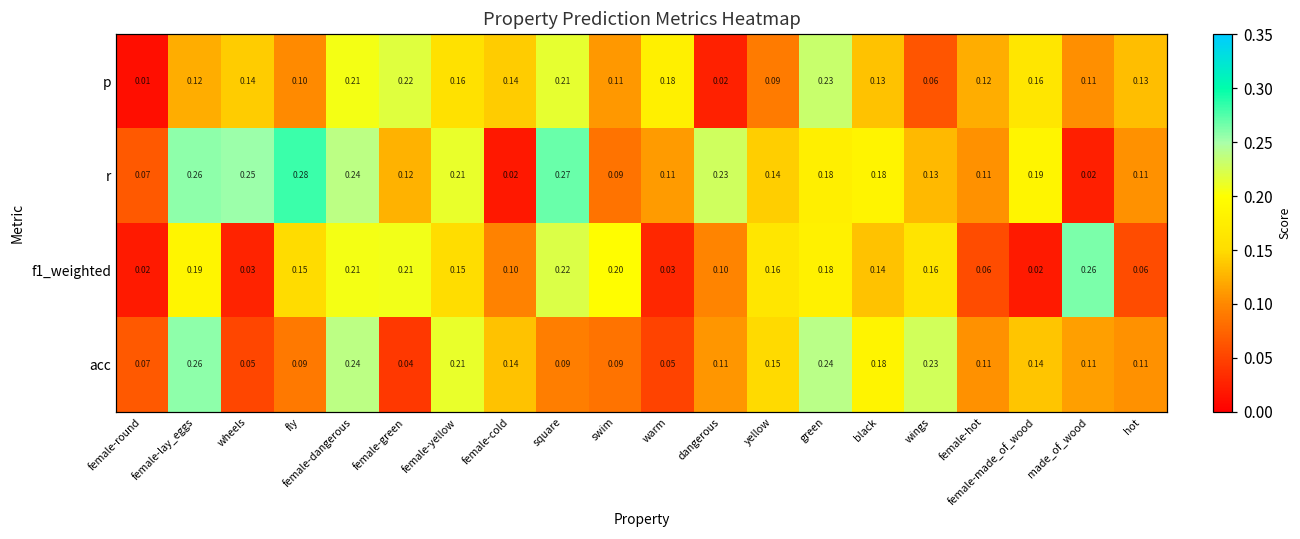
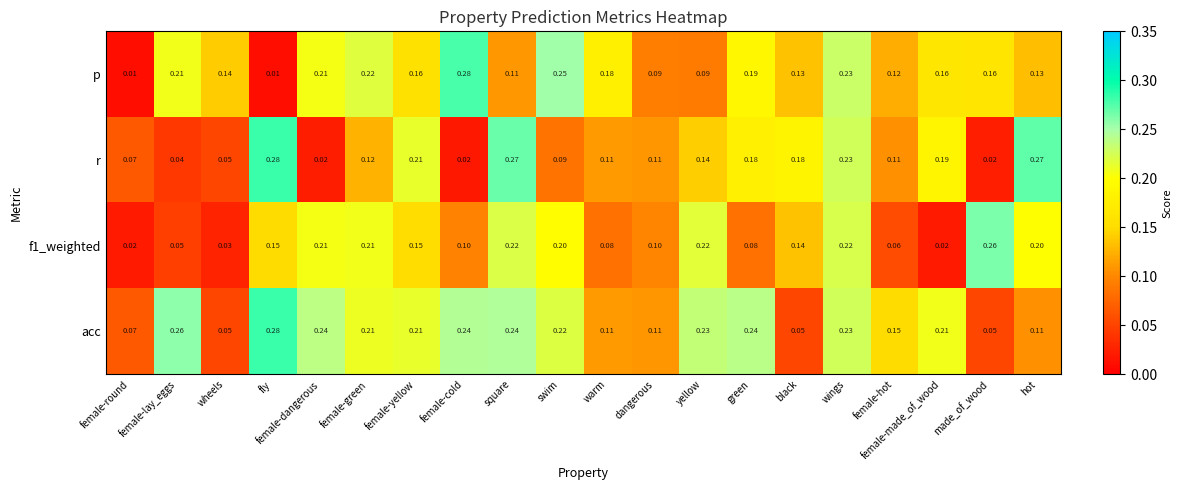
  {
    "p": {
      "female-round": 0.01,
-     "female-lay_eggs": 0.12,
+     "female-lay_eggs": 0.21,
      "wheels": 0.14,
-     "fly": 0.10,
+     "fly": 0.01,
      "female-dangerous": 0.21,
      "female-green": 0.22,
      "female-yellow": 0.16,
-     "female-cold": 0.14,
-     "square": 0.21,
-     "swim": 0.11,
+     "female-cold": 0.28,
+     "square": 0.11,
+     "swim": 0.25,
      "warm": 0.18,
-     "dangerous": 0.02,
+     "dangerous": 0.09,
      "yellow": 0.09,
-     "green": 0.23,
+     "green": 0.19,
      "black": 0.13,
-     "wings": 0.06,
+     "wings": 0.23,
      "female-hot": 0.12,
      "female-made_of_wood": 0.16,
-     "made_of_wood": 0.11,
+     "made_of_wood": 0.16,
      "hot": 0.13
    },
    "r": {
      "female-round": 0.07,
-     "female-lay_eggs": 0.26,
-     "wheels": 0.25,
+     "female-lay_eggs": 0.04,
+     "wheels": 0.05,
      "fly": 0.28,
-     "female-dangerous": 0.24,
+     "female-dangerous": 0.02,
      "female-green": 0.12,
      "female-yellow": 0.21,
      "female-cold": 0.02,
      "square": 0.27,
      "swim": 0.09,
      "warm": 0.11,
-     "dangerous": 0.23,
+     "dangerous": 0.11,
      "yellow": 0.14,
      "green": 0.18,
      "black": 0.18,
-     "wings": 0.13,
+     "wings": 0.23,
      "female-hot": 0.11,
      "female-made_of_wood": 0.19,
      "made_of_wood": 0.02,
-     "hot": 0.11
+     "hot": 0.27
    },
    "f1_weighted": {
      "female-round": 0.02,
-     "female-lay_eggs": 0.19,
+     "female-lay_eggs": 0.05,
      "wheels": 0.03,
      "fly": 0.15,
      "female-dangerous": 0.21,
      "female-green": 0.21,
      "female-yellow": 0.15,
      "female-cold": 0.10,
      "square": 0.22,
      "swim": 0.20,
-     "warm": 0.03,
+     "warm": 0.08,
      "dangerous": 0.10,
-     "yellow": 0.16,
-     "green": 0.18,
+     "yellow": 0.22,
+     "green": 0.08,
      "black": 0.14,
-     "wings": 0.16,
+     "wings": 0.22,
      "female-hot": 0.06,
      "female-made_of_wood": 0.02,
      "made_of_wood": 0.26,
-     "hot": 0.06
+     "hot": 0.20
    },
    "acc": {
      "female-round": 0.07,
      "female-lay_eggs": 0.26,
      "wheels": 0.05,
-     "fly": 0.09,
+     "fly": 0.28,
      "female-dangerous": 0.24,
-     "female-green": 0.04,
+     "female-green": 0.21,
      "female-yellow": 0.21,
-     "female-cold": 0.14,
-     "square": 0.09,
-     "swim": 0.09,
-     "warm": 0.05,
+     "female-cold": 0.24,
+     "square": 0.24,
+     "swim": 0.22,
+     "warm": 0.11,
      "dangerous": 0.11,
-     "yellow": 0.15,
+     "yellow": 0.23,
      "green": 0.24,
-     "black": 0.18,
+     "black": 0.05,
      "wings": 0.23,
-     "female-hot": 0.11,
-     "female-made_of_wood": 0.14,
-     "made_of_wood": 0.11,
+     "female-hot": 0.15,
+     "female-made_of_wood": 0.21,
+     "made_of_wood": 0.05,
      "hot": 0.11
    }
  }
